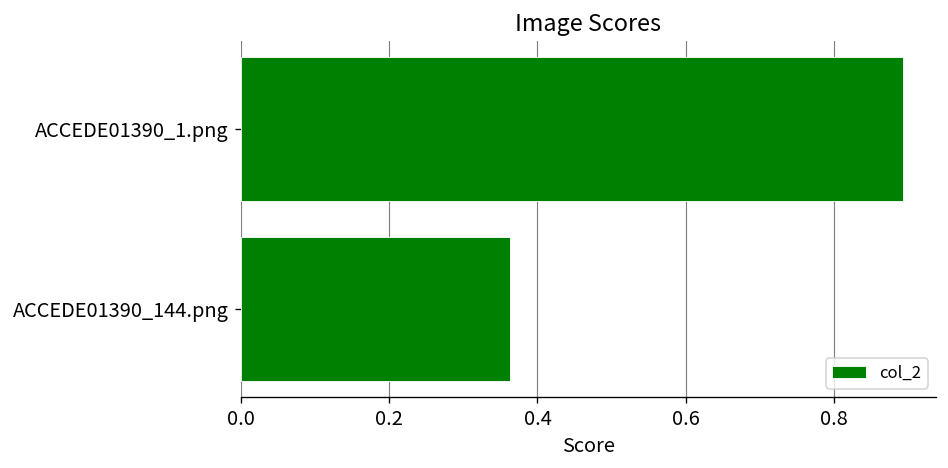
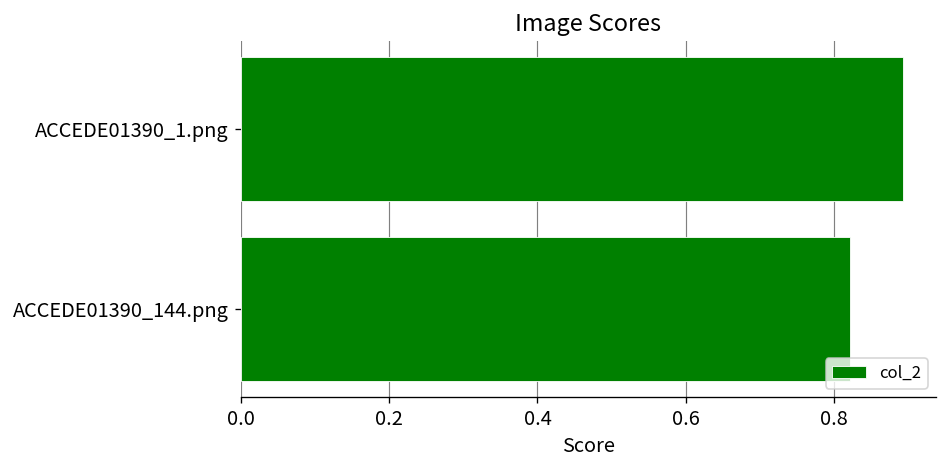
  {
    "ACCEDE01390_1.png": 0.89,
-   "ACCEDE01390_144.png": 0.36
+   "ACCEDE01390_144.png": 0.82
  }
